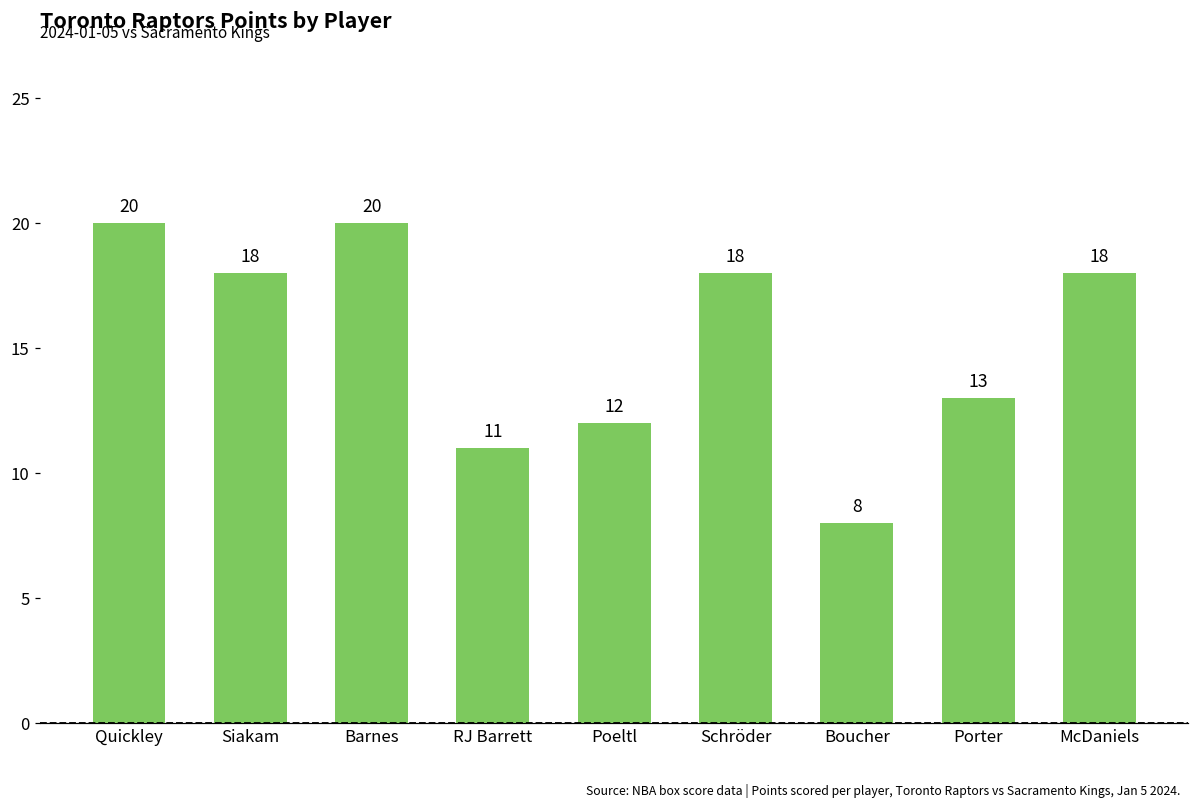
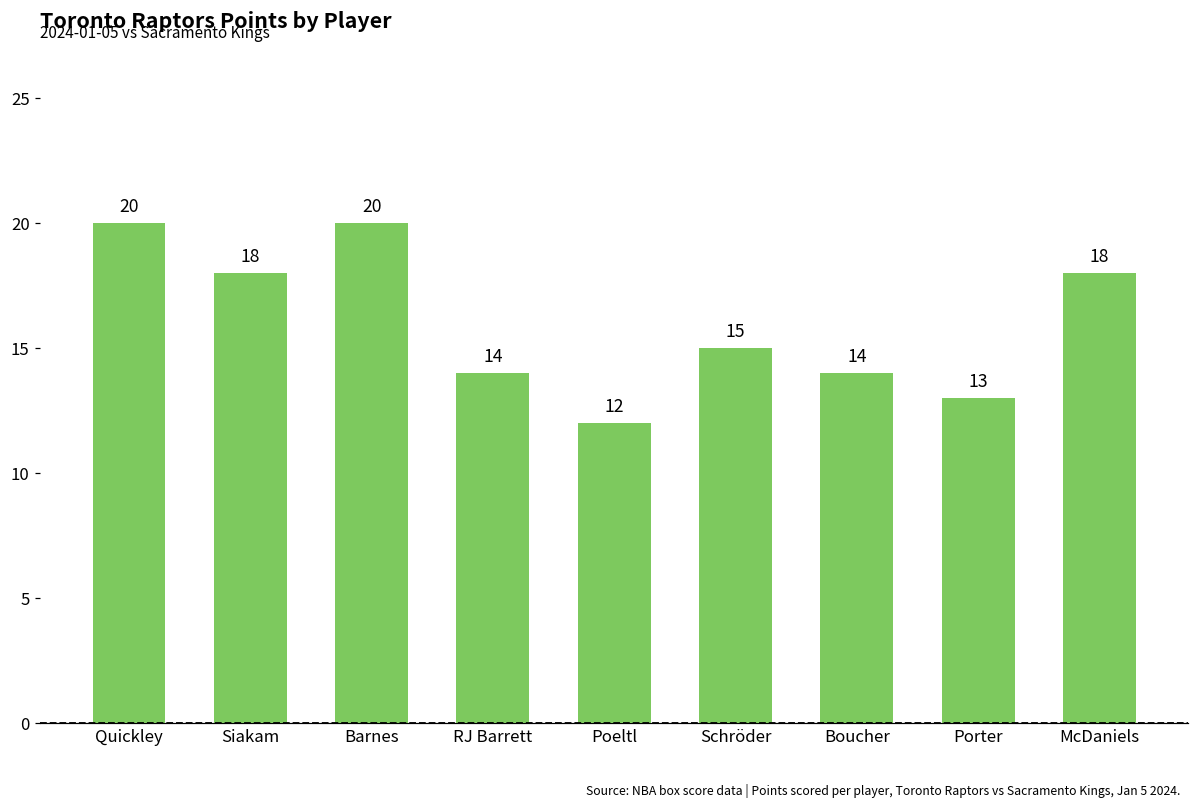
  {
    "Quickley": 20,
    "Siakam": 18,
    "Barnes": 20,
-   "RJ Barrett": 11,
+   "RJ Barrett": 14,
    "Poeltl": 12,
-   "Schröder": 18,
-   "Boucher": 8,
+   "Schröder": 15,
+   "Boucher": 14,
    "Porter": 13,
    "McDaniels": 18
  }
